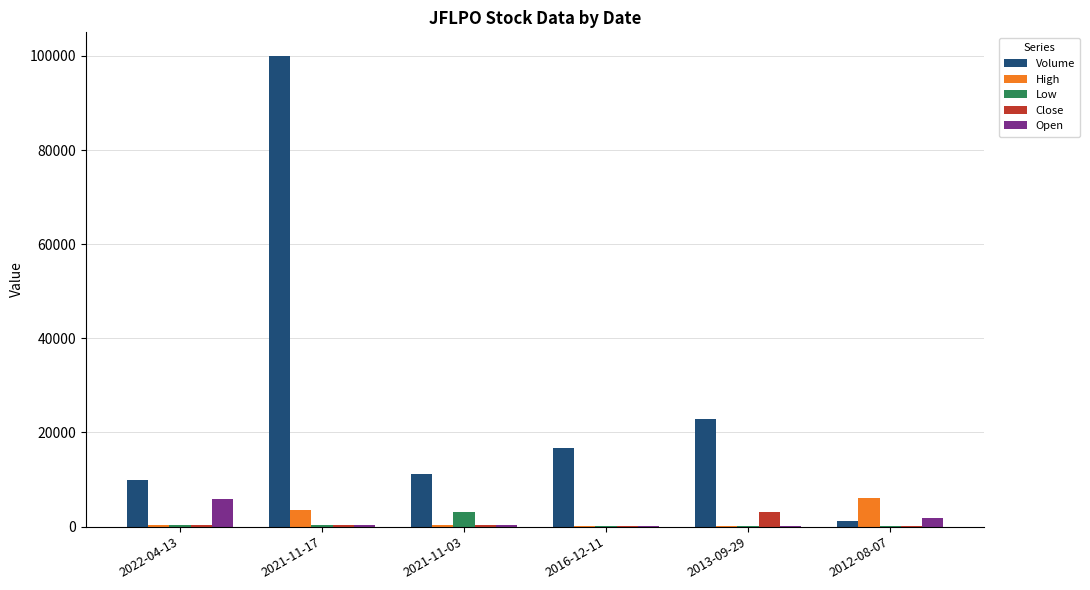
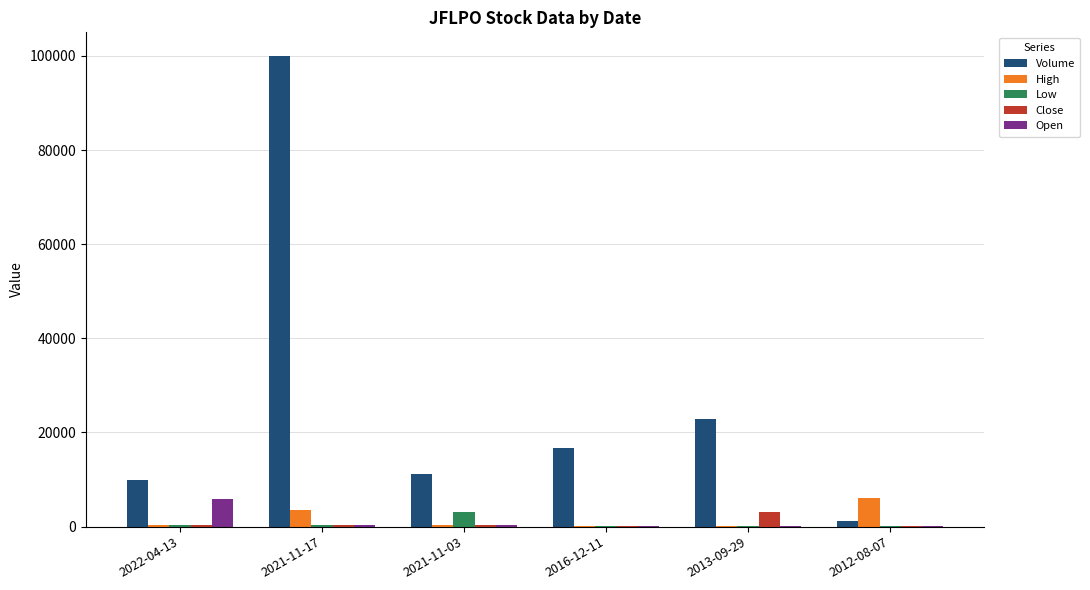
  {
    "Volume": {
      "2022-04-13": 10000,
      "2021-11-17": 100000,
      "2021-11-03": 11000,
      "2016-12-11": 17000,
      "2013-09-29": 23000,
      "2012-08-07": 1000
    },
    "High": {
      "2021-11-17": 4000,
      "2012-08-07": 6000
    },
    "Low": {
      "2021-11-03": 3000
    },
    "Close": {
      "2013-09-29": 3000
    },
    "Open": {
      "2022-04-13": 6000,
-     "2012-08-07": 2000
+     "2012-08-07": 0
    }
  }
